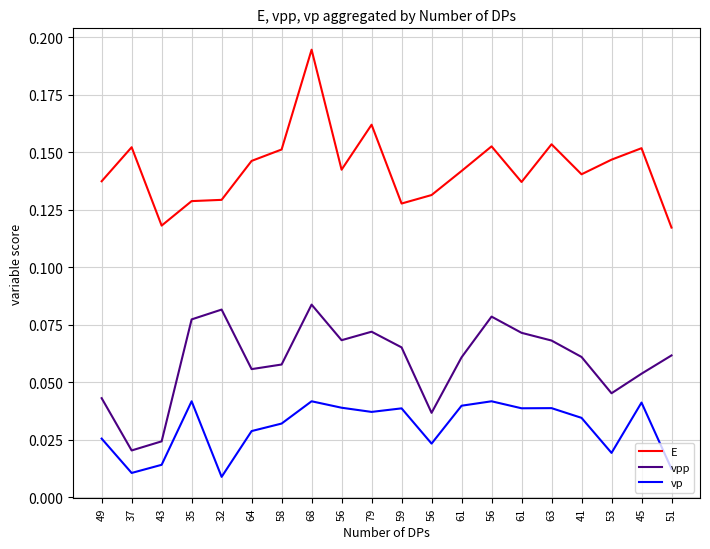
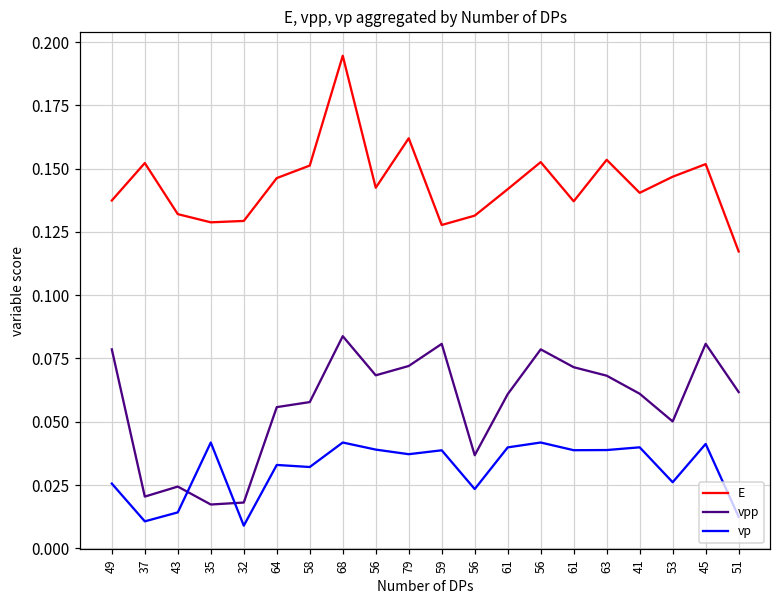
  {
    "E": {
      "49": 0.137,
      "37": 0.152,
-     "43": 0.118,
+     "43": 0.132,
      "35": 0.129,
      "32": 0.129,
      "64": 0.146,
      "58": 0.151,
      "68": 0.195,
      "79": 0.162,
      "59": 0.128,
      "63": 0.153,
      "41": 0.140,
      "53": 0.147,
      "45": 0.152,
      "51": 0.117
    },
    "vpp": {
-     "49": 0.043,
+     "49": 0.079,
      "37": 0.020,
      "43": 0.024,
-     "35": 0.077,
-     "32": 0.082,
+     "35": 0.017,
+     "32": 0.018,
      "64": 0.056,
      "58": 0.058,
      "68": 0.084,
      "79": 0.072,
-     "59": 0.065,
+     "59": 0.081,
      "63": 0.068,
      "41": 0.061,
-     "53": 0.045,
-     "45": 0.054,
+     "53": 0.050,
+     "45": 0.081,
      "51": 0.062
    },
    "vp": {
      "49": 0.026,
      "37": 0.011,
      "43": 0.014,
      "35": 0.042,
      "32": 0.009,
-     "64": 0.029,
+     "64": 0.033,
      "58": 0.032,
      "68": 0.042,
      "79": 0.037,
      "59": 0.039,
      "63": 0.039,
-     "41": 0.035,
-     "53": 0.019,
+     "41": 0.040,
+     "53": 0.026,
      "45": 0.041
    }
  }
